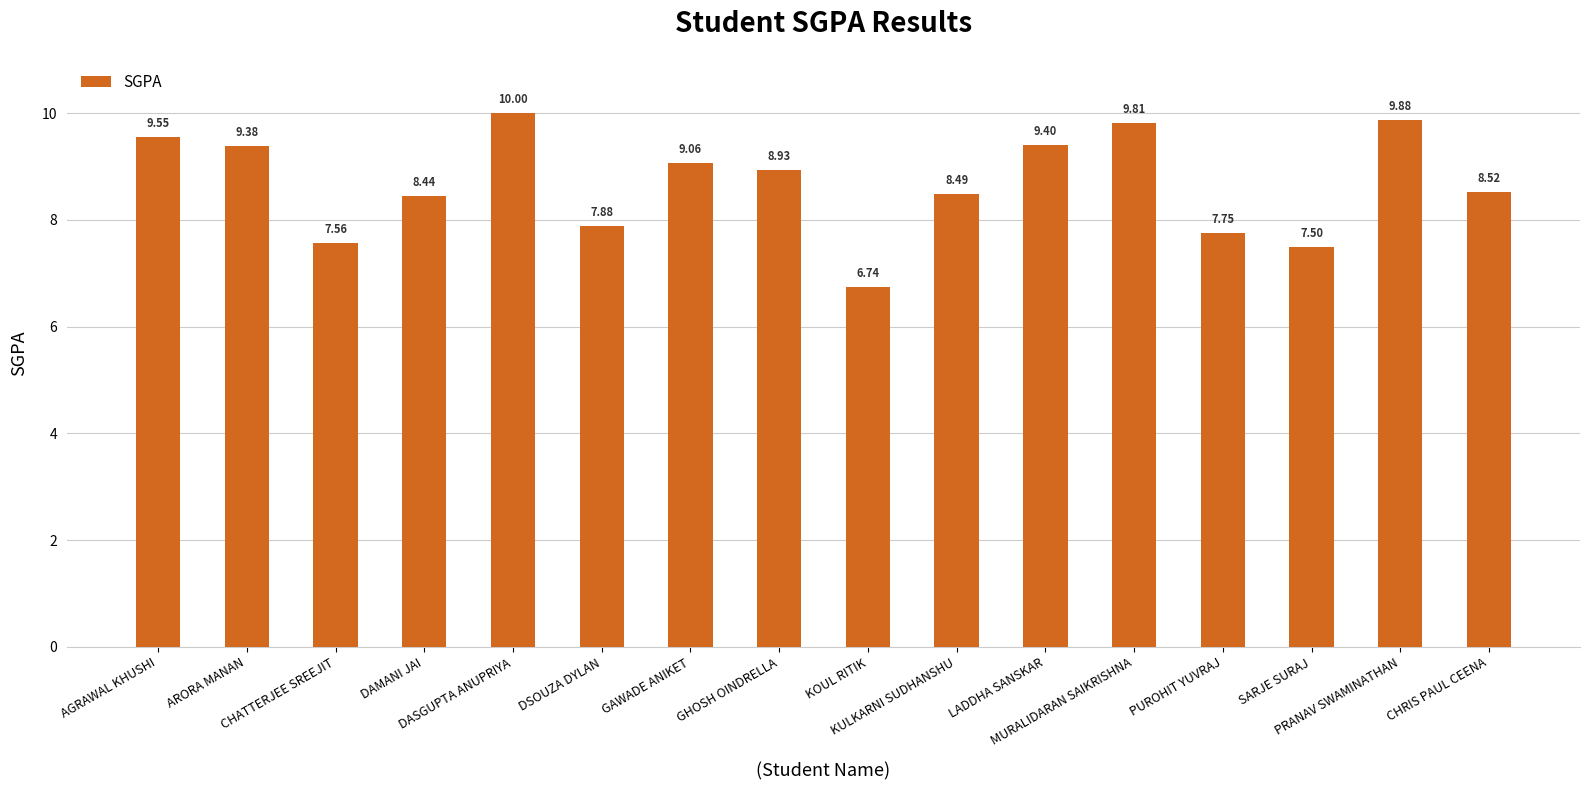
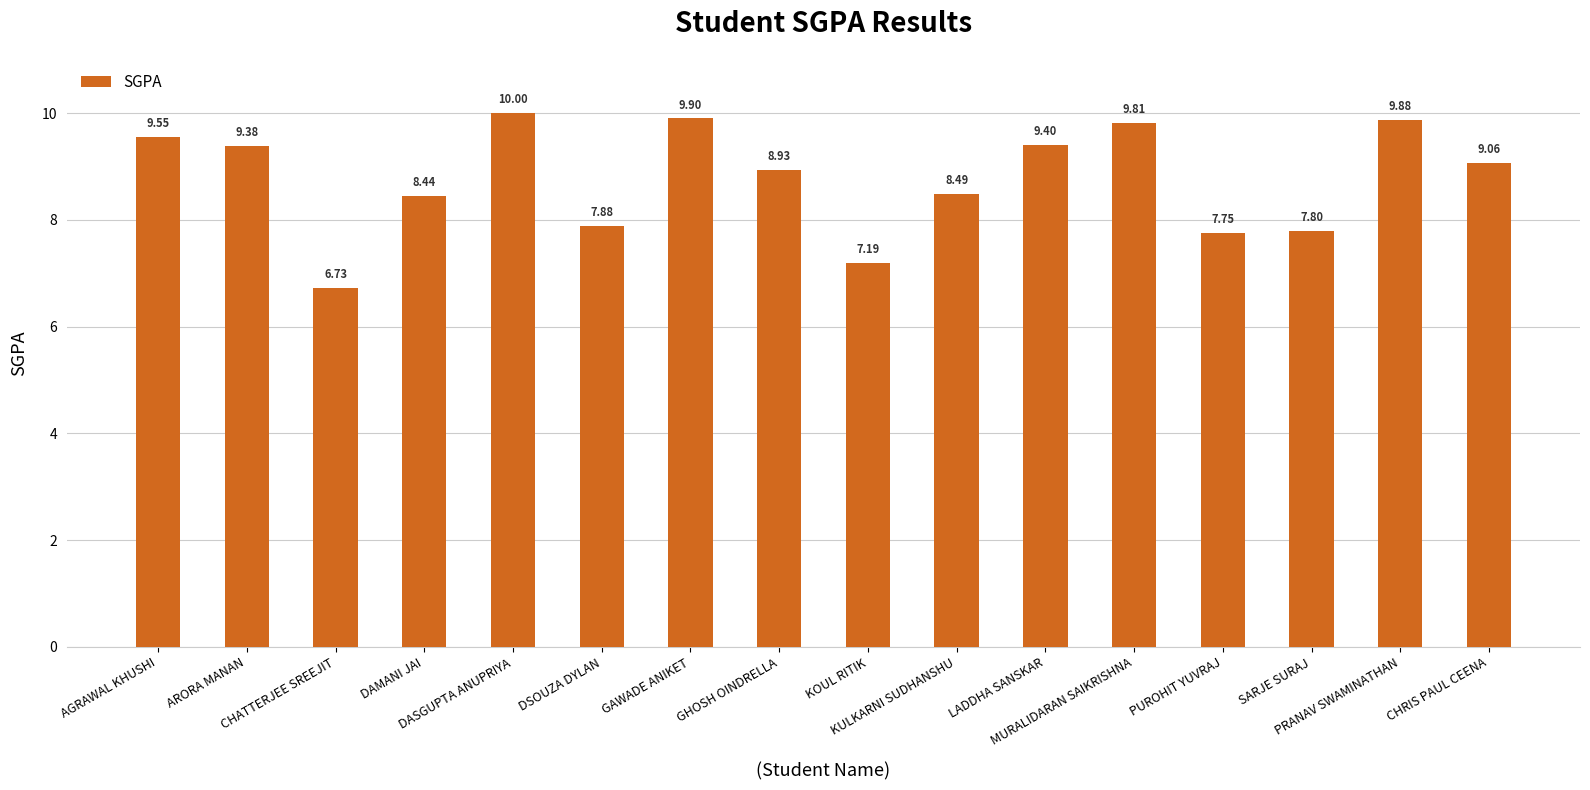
  {
    "AGRAWAL KHUSHI": 9.55,
    "ARORA MANAN": 9.38,
-   "CHATTERJEE SREEJIT": 7.56,
+   "CHATTERJEE SREEJIT": 6.73,
    "DAMANI JAI": 8.44,
    "DASGUPTA ANUPRIYA": 10.00,
    "DSOUZA DYLAN": 7.88,
-   "GAWADE ANIKET": 9.06,
+   "GAWADE ANIKET": 9.90,
    "GHOSH OINDRELLA": 8.93,
-   "KOUL RITIK": 6.74,
+   "KOUL RITIK": 7.19,
    "KULKARNI SUDHANSHU": 8.49,
    "LADDHA SANSKAR": 9.40,
    "MURALIDARAN SAIKRISHNA": 9.81,
    "PUROHIT YUVRAJ": 7.75,
-   "SARJE SURAJ": 7.50,
+   "SARJE SURAJ": 7.80,
    "PRANAV SWAMINATHAN": 9.88,
-   "CHRIS PAUL CEENA": 8.52
+   "CHRIS PAUL CEENA": 9.06
  }
